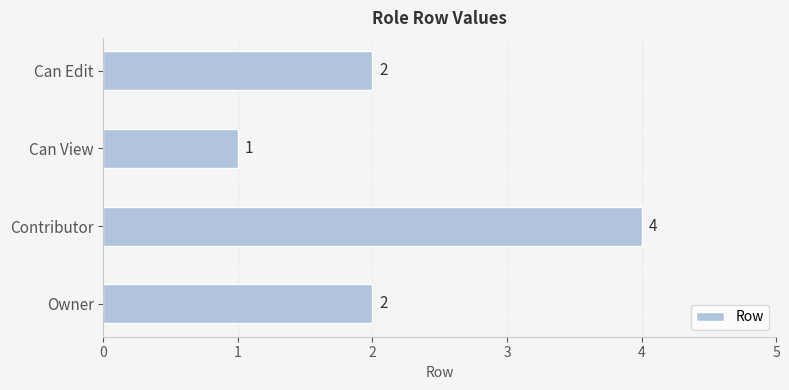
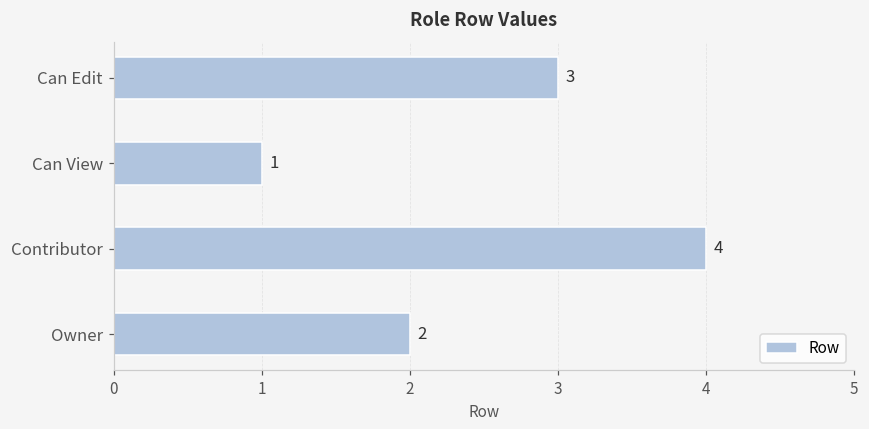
  {
-   "Can Edit": 2,
+   "Can Edit": 3,
    "Can View": 1,
    "Contributor": 4,
    "Owner": 2
  }
